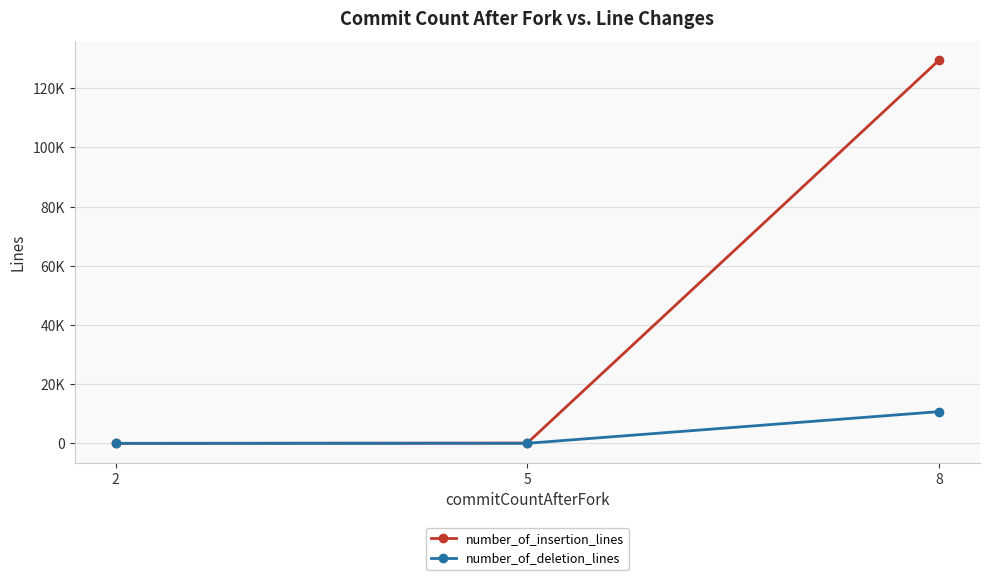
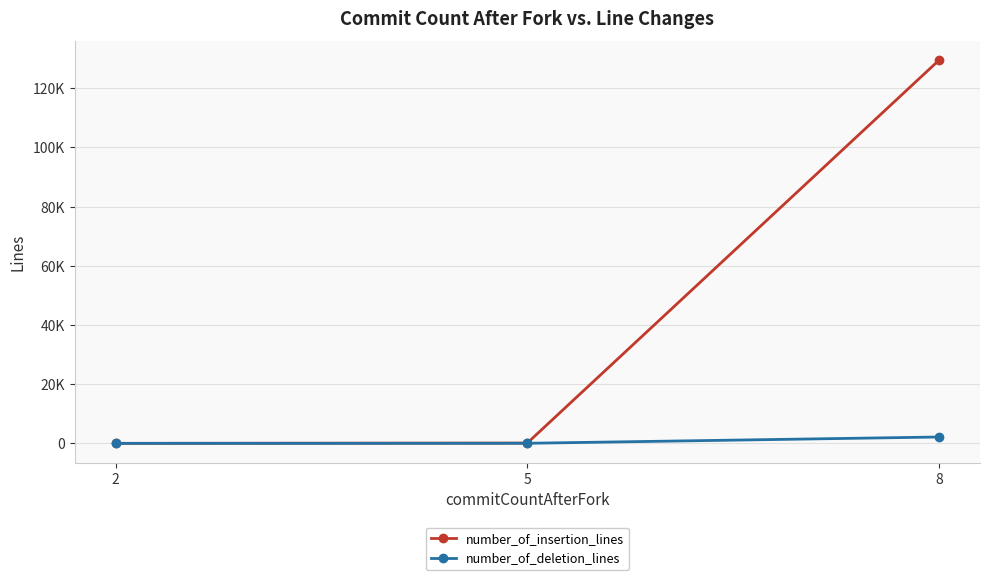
  {
    "number_of_insertion_lines": {
      "8": 129000
    },
    "number_of_deletion_lines": {
-     "8": 11000
+     "8": 2000
    }
  }
